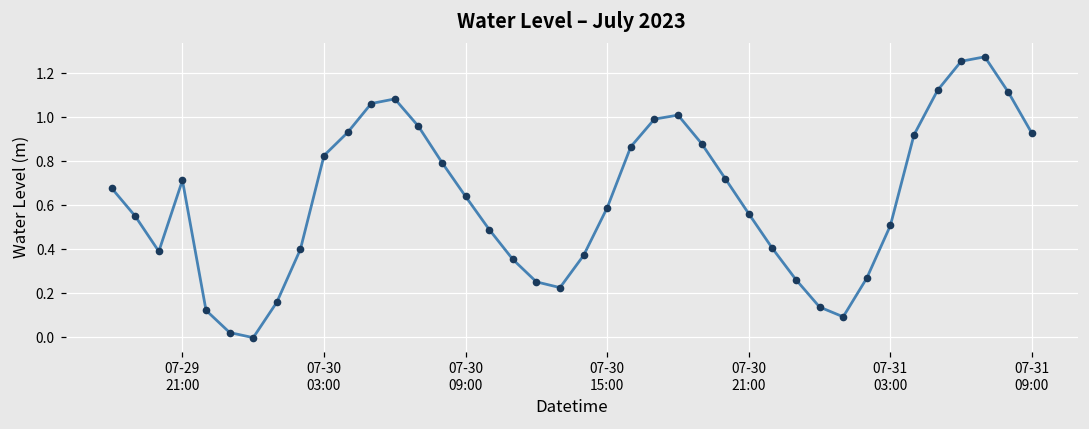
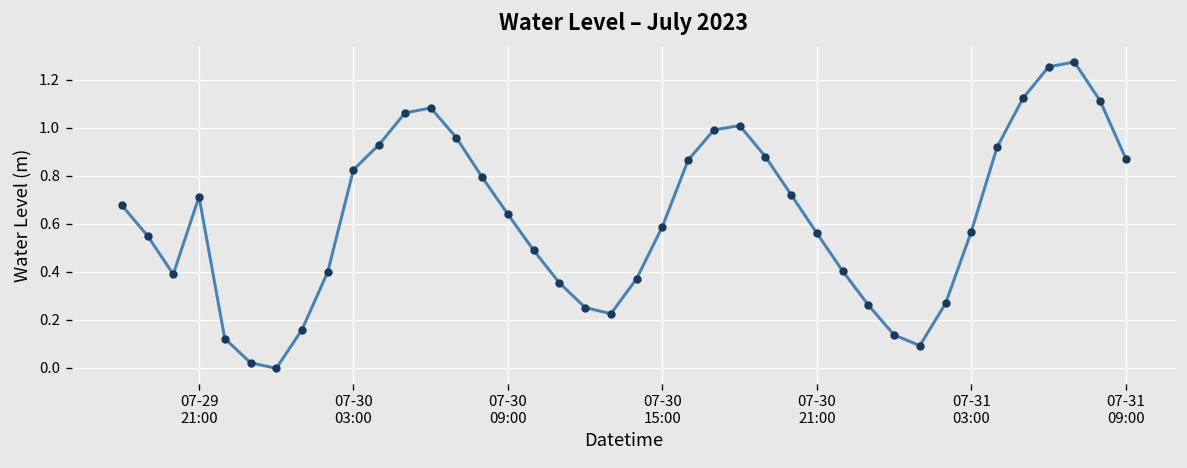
  {
    "07-29 21:00": 0.71,
    "07-30 03:00": 0.82,
    "07-30 09:00": 0.64,
    "07-30 15:00": 0.59,
    "07-30 21:00": 0.56,
-   "07-31 03:00": 0.51,
-   "07-31 09:00": 0.93
+   "07-31 03:00": 0.57,
+   "07-31 09:00": 0.87
  }
